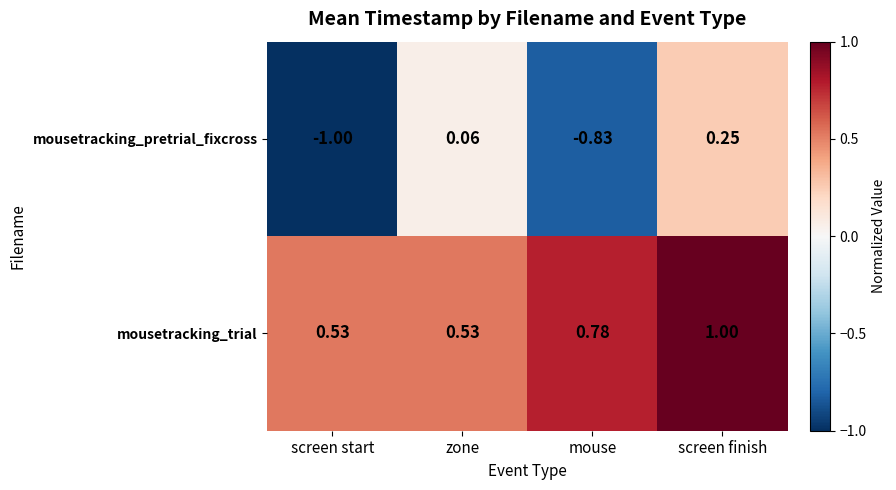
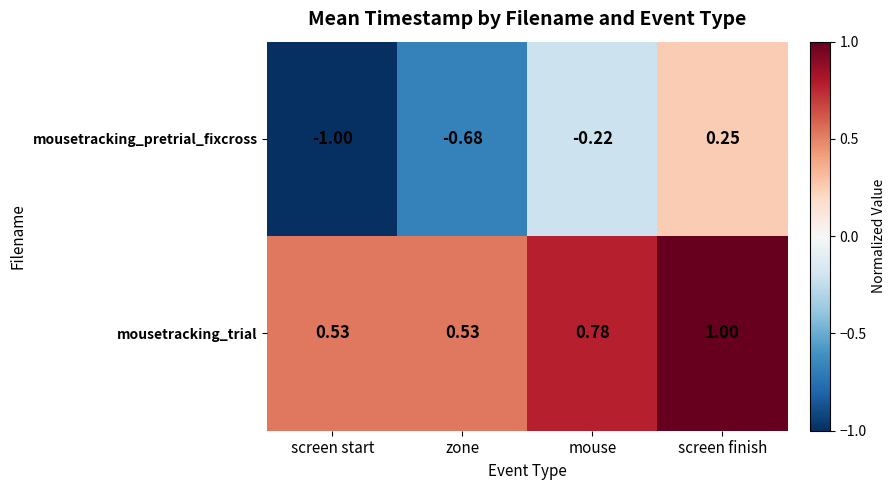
  {
    "mousetracking_pretrial_fixcross": {
      "screen start": -1.00,
-     "zone": 0.06,
-     "mouse": -0.83,
+     "zone": -0.68,
+     "mouse": -0.22,
      "screen finish": 0.25
    },
    "mousetracking_trial": {
      "screen start": 0.53,
      "zone": 0.53,
      "mouse": 0.78,
      "screen finish": 1.00
    }
  }
